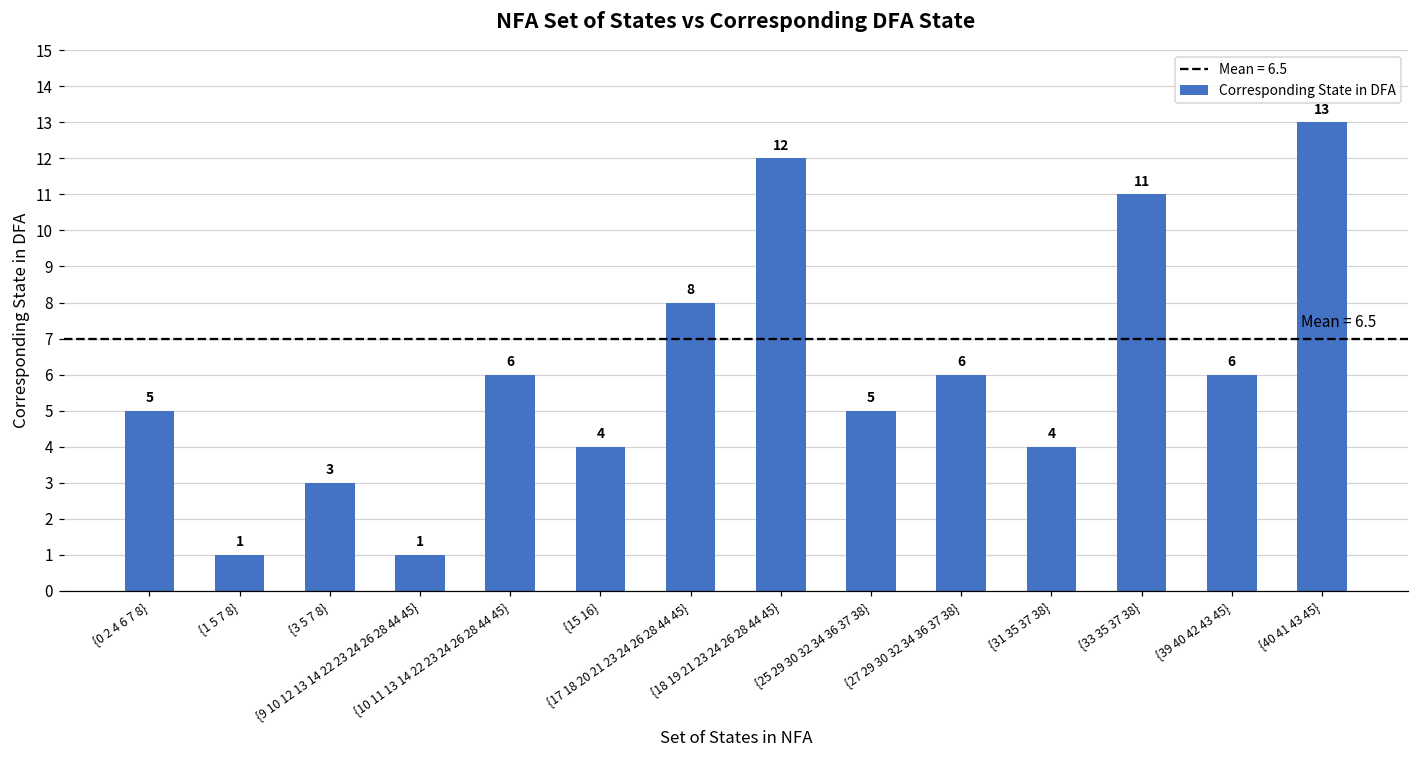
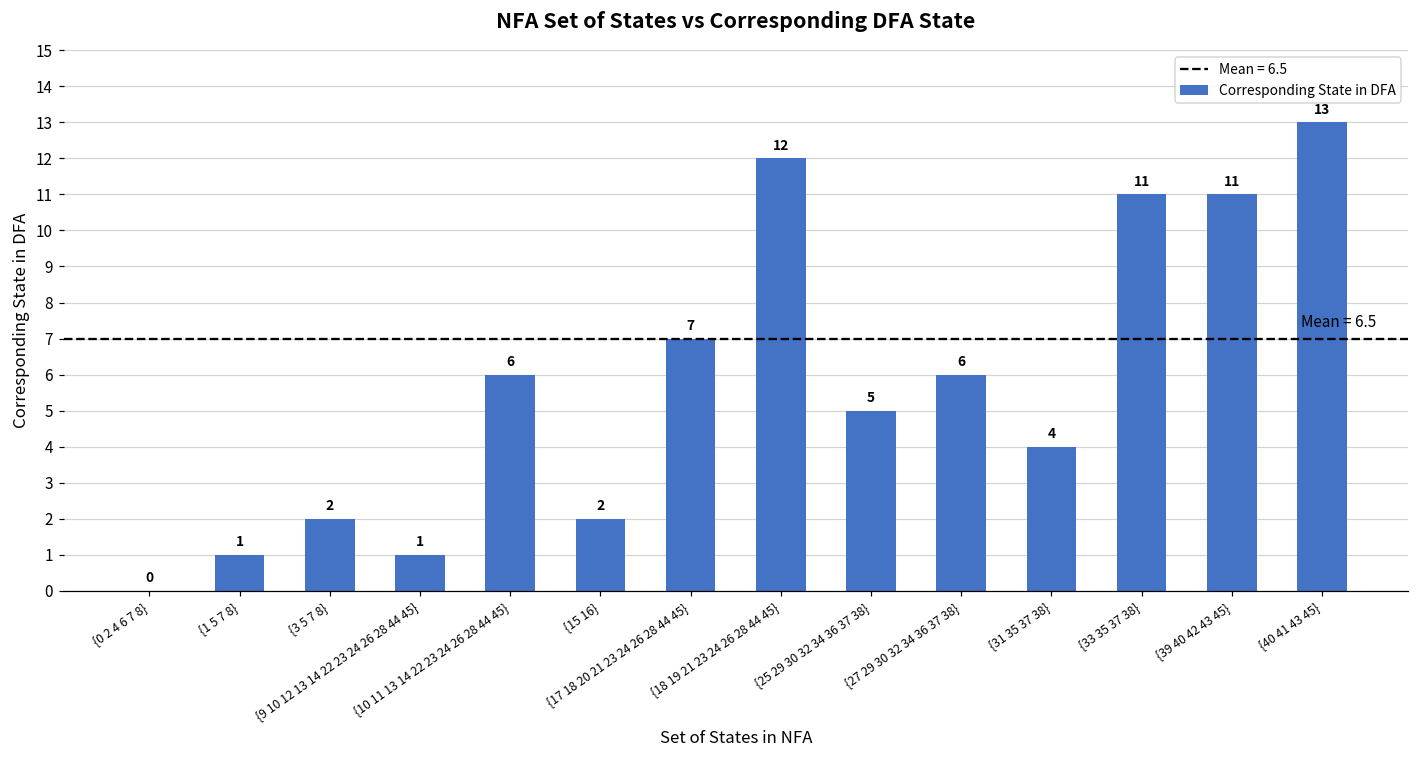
  {
-   "{0 2 4 6 7 8}": 5,
+   "{0 2 4 6 7 8}": 0,
    "{1 5 7 8}": 1,
-   "{3 5 7 8}": 3,
+   "{3 5 7 8}": 2,
    "{9 10 12 13 14 22 23 24 26 28 44 45}": 1,
    "{10 11 13 14 22 23 24 26 28 44 45}": 6,
-   "{15 16}": 4,
-   "{17 18 20 21 23 24 26 28 44 45}": 8,
+   "{15 16}": 2,
+   "{17 18 20 21 23 24 26 28 44 45}": 7,
    "{18 19 21 23 24 26 28 44 45}": 12,
    "{25 29 30 32 34 36 37 38}": 5,
    "{27 29 30 32 34 36 37 38}": 6,
    "{31 35 37 38}": 4,
    "{33 35 37 38}": 11,
-   "{39 40 42 43 45}": 6
+   "{39 40 42 43 45}": 11
  }
